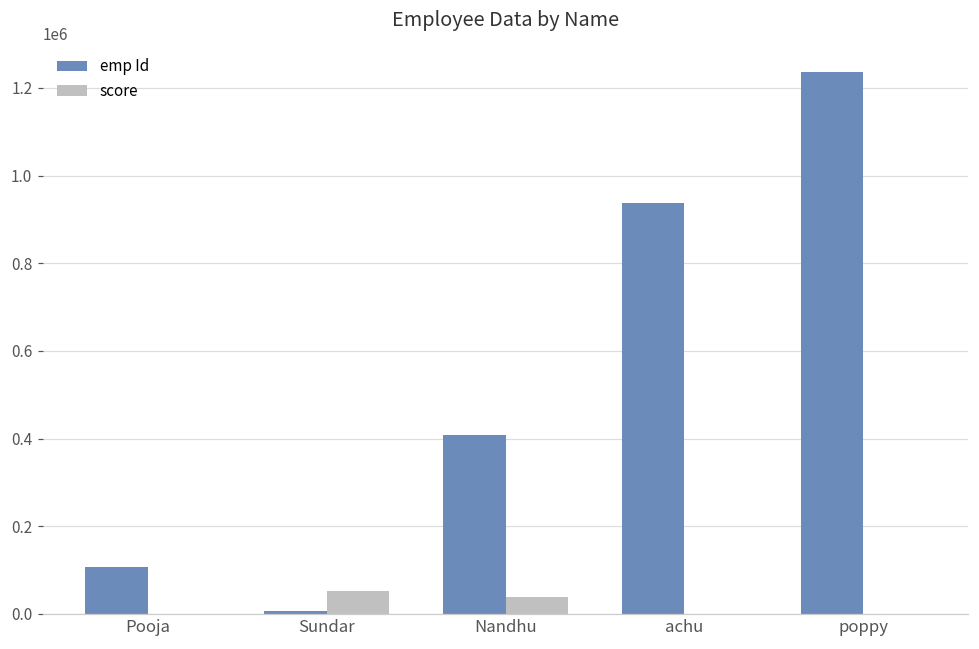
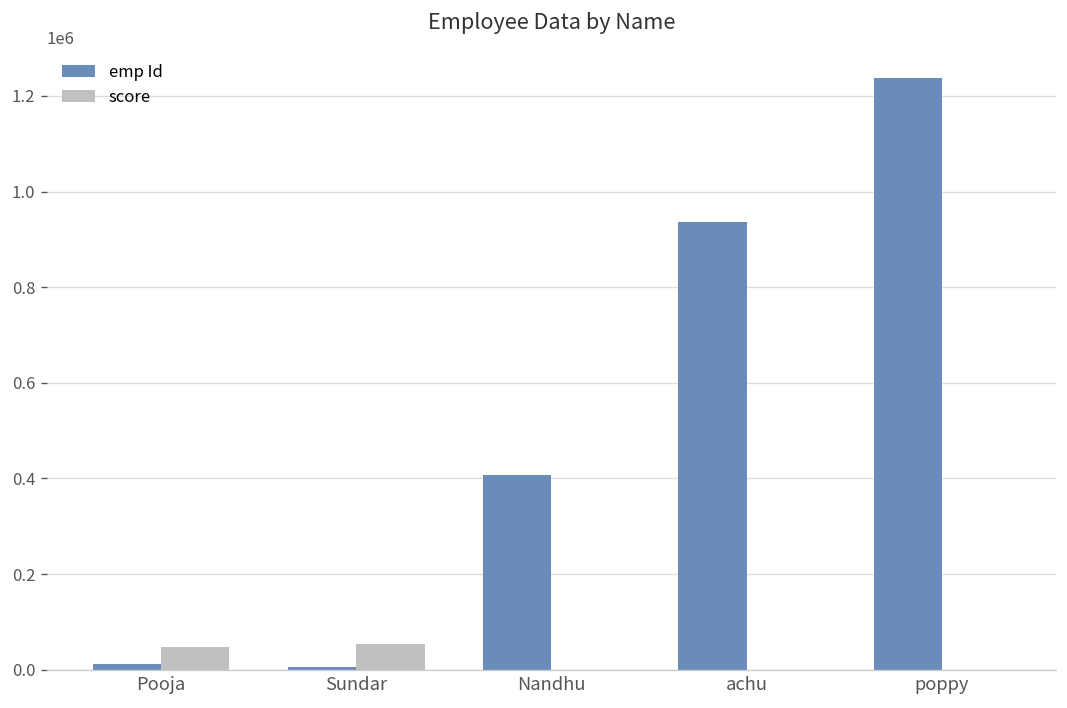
  {
    "emp Id": {
-     "Pooja": 110000,
+     "Pooja": 10000,
      "Sundar": 10000,
      "Nandhu": 410000,
      "achu": 940000,
      "poppy": 1240000
    },
    "score": {
-     "Pooja": 0,
+     "Pooja": 50000,
      "Sundar": 50000,
-     "Nandhu": 40000
+     "Nandhu": 0
    }
  }
